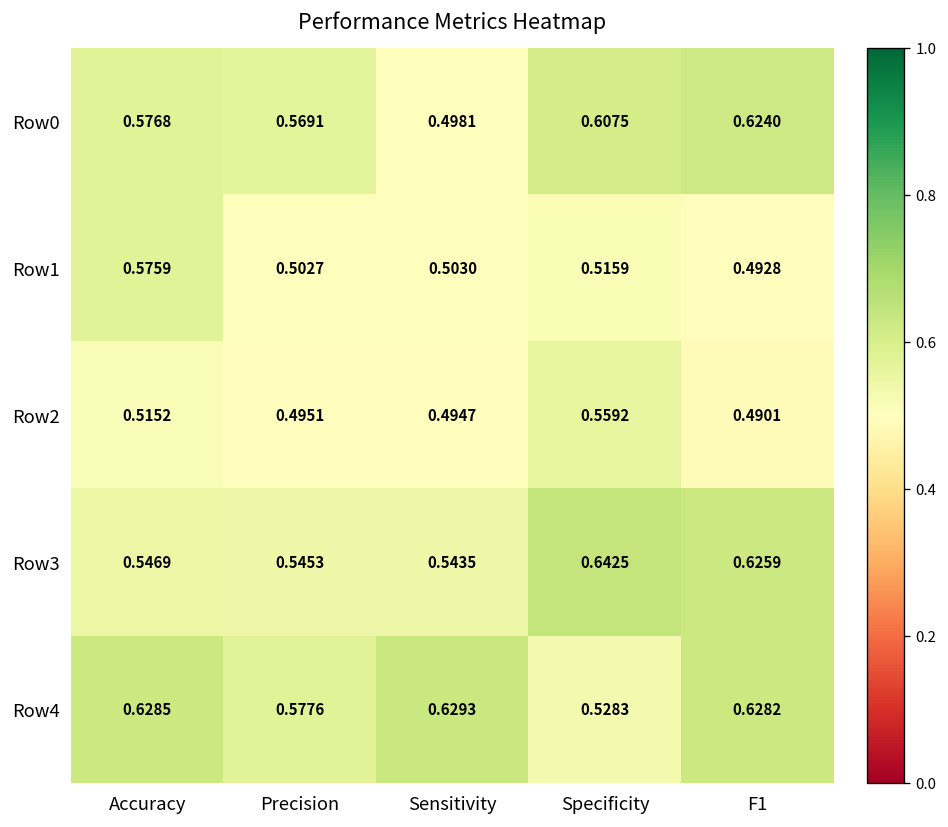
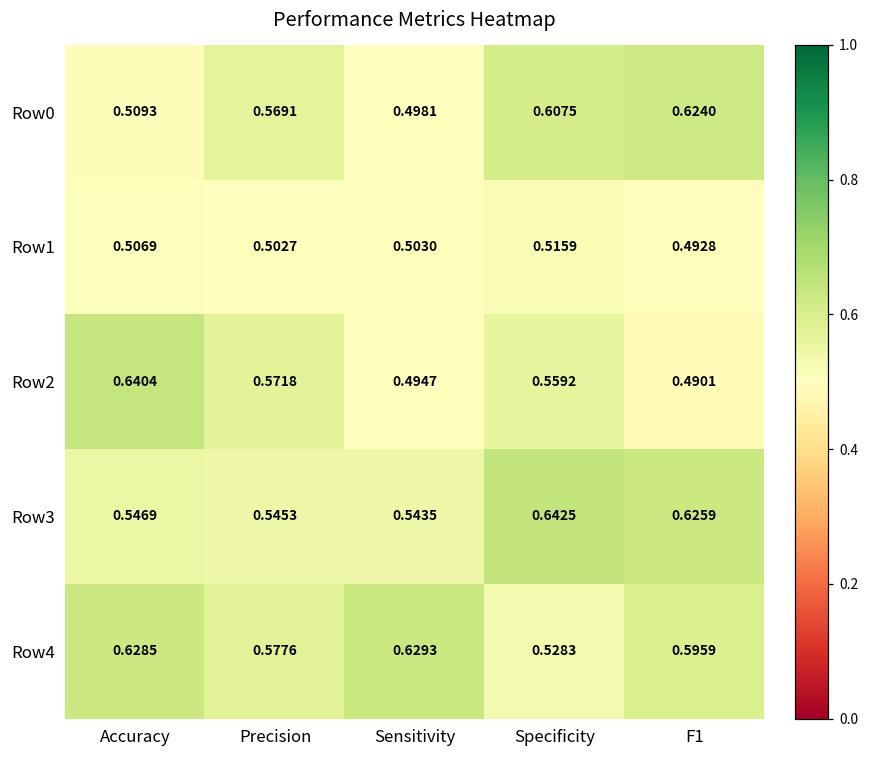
  {
    "Row0": {
-     "Accuracy": 0.5768,
+     "Accuracy": 0.5093,
      "Precision": 0.5691,
      "Sensitivity": 0.4981,
      "Specificity": 0.6075,
      "F1": 0.6240
    },
    "Row1": {
-     "Accuracy": 0.5759,
+     "Accuracy": 0.5069,
      "Precision": 0.5027,
      "Sensitivity": 0.5030,
      "Specificity": 0.5159,
      "F1": 0.4928
    },
    "Row2": {
-     "Accuracy": 0.5152,
-     "Precision": 0.4951,
+     "Accuracy": 0.6404,
+     "Precision": 0.5718,
      "Sensitivity": 0.4947,
      "Specificity": 0.5592,
      "F1": 0.4901
    },
    "Row3": {
      "Accuracy": 0.5469,
      "Precision": 0.5453,
      "Sensitivity": 0.5435,
      "Specificity": 0.6425,
      "F1": 0.6259
    },
    "Row4": {
      "Accuracy": 0.6285,
      "Precision": 0.5776,
      "Sensitivity": 0.6293,
      "Specificity": 0.5283,
-     "F1": 0.6282
+     "F1": 0.5959
    }
  }
